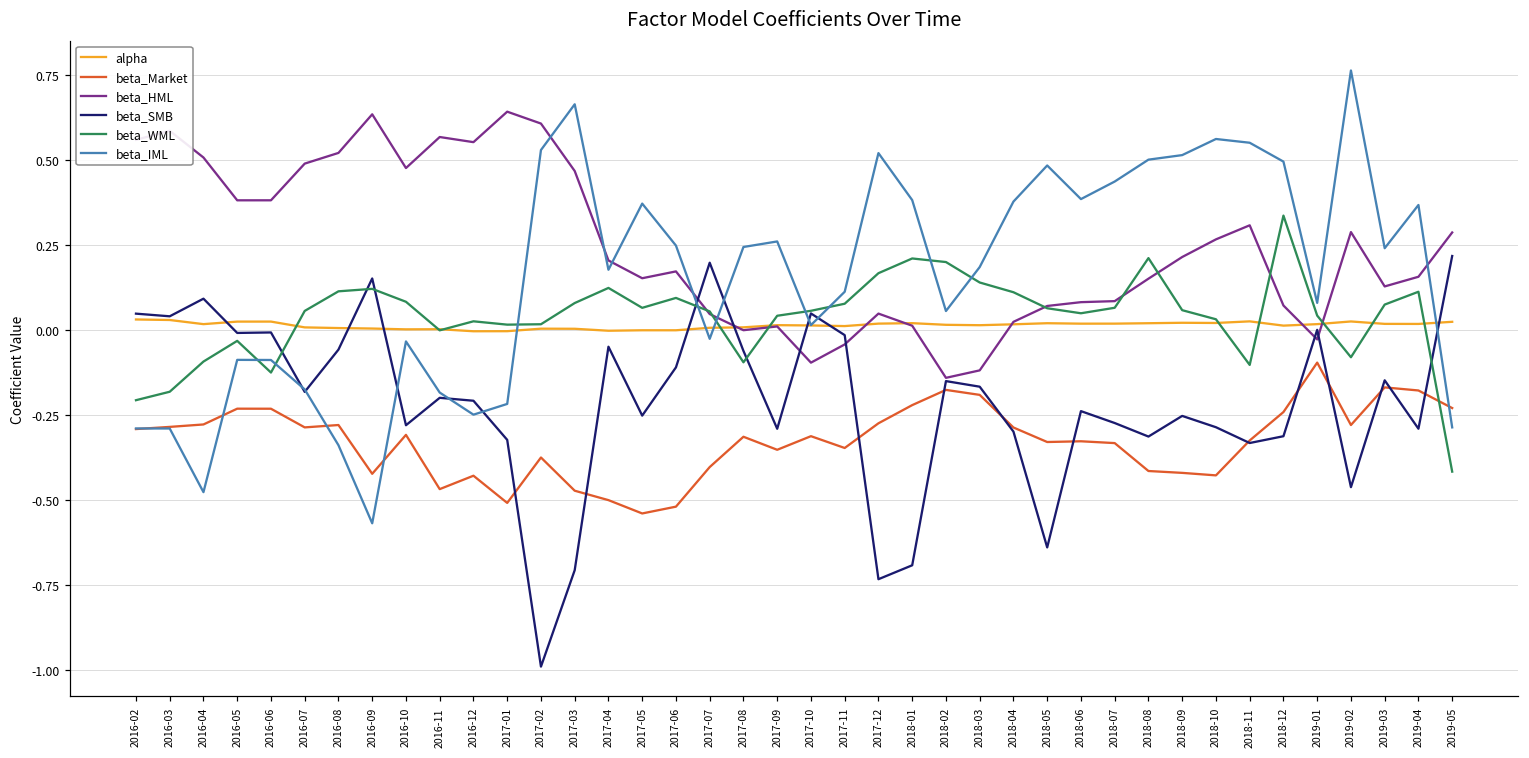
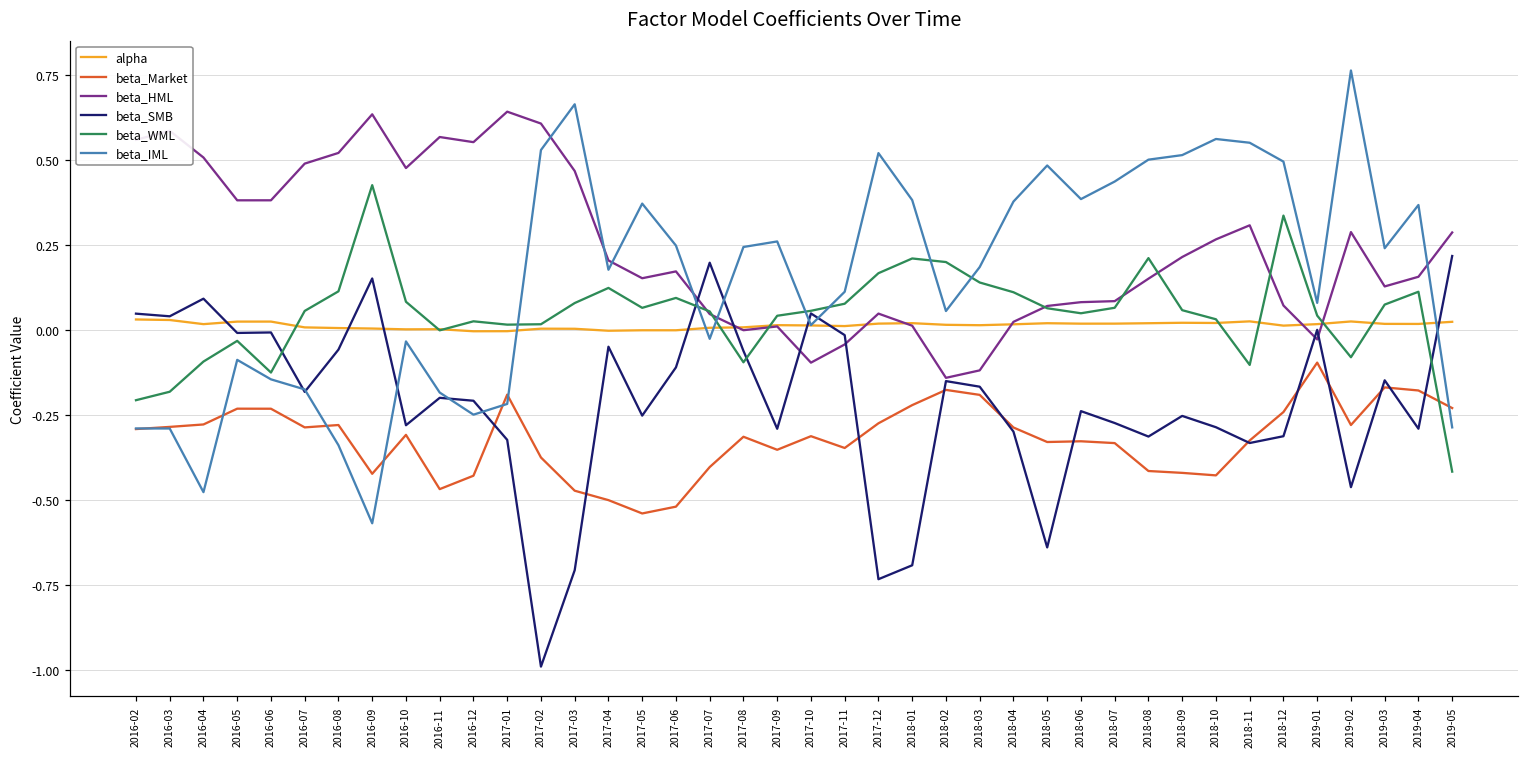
  {
    "beta_Market": {
      "2016-04": -0.28,
      "2016-05": -0.23,
      "2016-06": -0.23,
      "2016-07": -0.29,
      "2016-08": -0.28,
      "2016-09": -0.42,
      "2016-10": -0.31,
      "2016-11": -0.47,
      "2016-12": -0.43,
-     "2017-01": -0.51,
+     "2017-01": -0.19,
      "2017-02": -0.38,
      "2017-03": -0.47,
      "2017-04": -0.50,
      "2017-05": -0.54,
      "2017-06": -0.52,
      "2017-07": -0.40,
      "2017-08": -0.31,
      "2017-09": -0.35,
      "2017-10": -0.31,
      "2017-11": -0.35,
      "2017-12": -0.27,
      "2018-01": -0.22,
      "2018-02": -0.18,
      "2018-03": -0.19,
      "2018-04": -0.29,
      "2018-05": -0.33,
      "2018-06": -0.33,
      "2018-07": -0.33,
      "2018-08": -0.42,
      "2018-09": -0.42,
      "2018-10": -0.43,
      "2018-12": -0.24,
      "2019-01": -0.10,
      "2019-02": -0.28,
      "2019-03": -0.17,
      "2019-04": -0.18,
      "2019-05": -0.23
    },
    "beta_WML": {
      "2016-02": -0.21,
      "2016-03": -0.18,
      "2016-04": -0.09,
      "2016-05": -0.03,
      "2016-06": -0.13,
      "2016-07": 0.06,
      "2016-08": 0.11,
-     "2016-09": 0.12,
+     "2016-09": 0.43,
      "2016-10": 0.08,
      "2016-12": 0.03,
      "2017-01": 0.02,
      "2017-02": 0.02,
      "2017-03": 0.08,
      "2017-04": 0.12,
      "2017-05": 0.07,
      "2017-06": 0.09,
      "2017-08": -0.09,
      "2017-09": 0.04,
      "2017-11": 0.08,
      "2017-12": 0.17,
      "2018-01": 0.21,
      "2018-02": 0.20,
      "2018-03": 0.14,
      "2018-04": 0.11,
      "2018-06": 0.05,
      "2018-07": 0.07,
      "2018-08": 0.21,
      "2018-09": 0.06,
      "2018-10": 0.03,
      "2018-11": -0.10,
      "2018-12": 0.34,
      "2019-01": 0.04,
      "2019-02": -0.08,
      "2019-03": 0.08,
      "2019-04": 0.11,
      "2019-05": -0.42
    },
    "beta_IML": {
      "2016-04": -0.48,
      "2016-05": -0.09,
-     "2016-06": -0.09,
+     "2016-06": -0.15,
      "2016-08": -0.34,
      "2016-09": -0.57,
      "2016-10": -0.03,
      "2016-11": -0.18,
      "2016-12": -0.25,
      "2017-01": -0.22,
      "2017-02": 0.53,
      "2017-03": 0.67,
      "2017-04": 0.18,
      "2017-05": 0.37,
      "2017-06": 0.25,
      "2017-07": -0.03,
      "2017-08": 0.24,
      "2017-09": 0.26,
      "2017-11": 0.11,
      "2017-12": 0.52,
      "2018-01": 0.38,
      "2018-02": 0.06,
      "2018-03": 0.19,
      "2018-04": 0.38,
      "2018-05": 0.48,
      "2018-06": 0.39,
      "2018-07": 0.44,
      "2018-08": 0.50,
      "2018-09": 0.52,
      "2018-10": 0.56,
      "2018-11": 0.55,
      "2018-12": 0.50,
      "2019-01": 0.08,
      "2019-02": 0.76,
      "2019-03": 0.24,
      "2019-04": 0.37,
      "2019-05": -0.29
    }
  }
